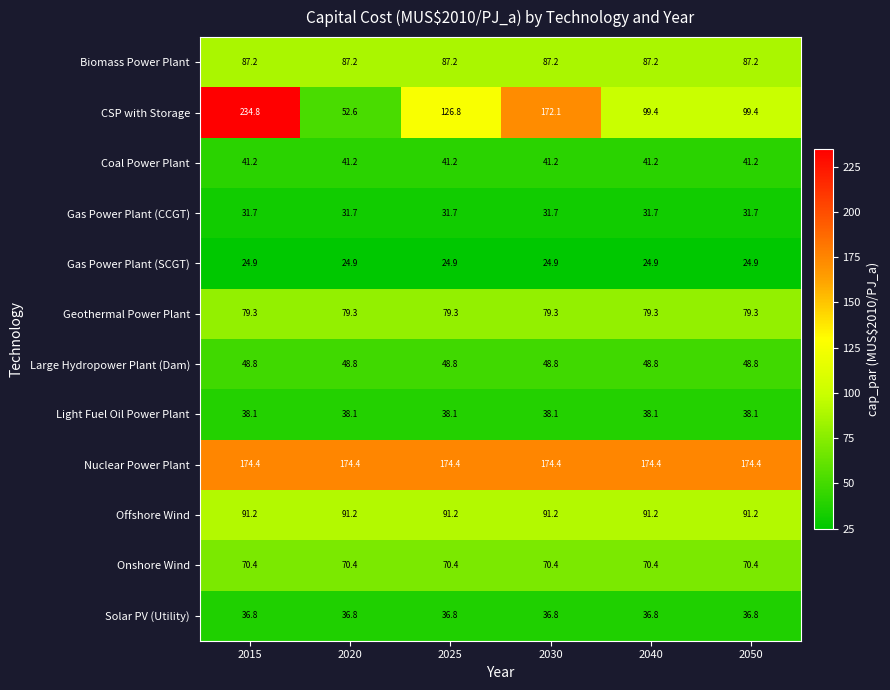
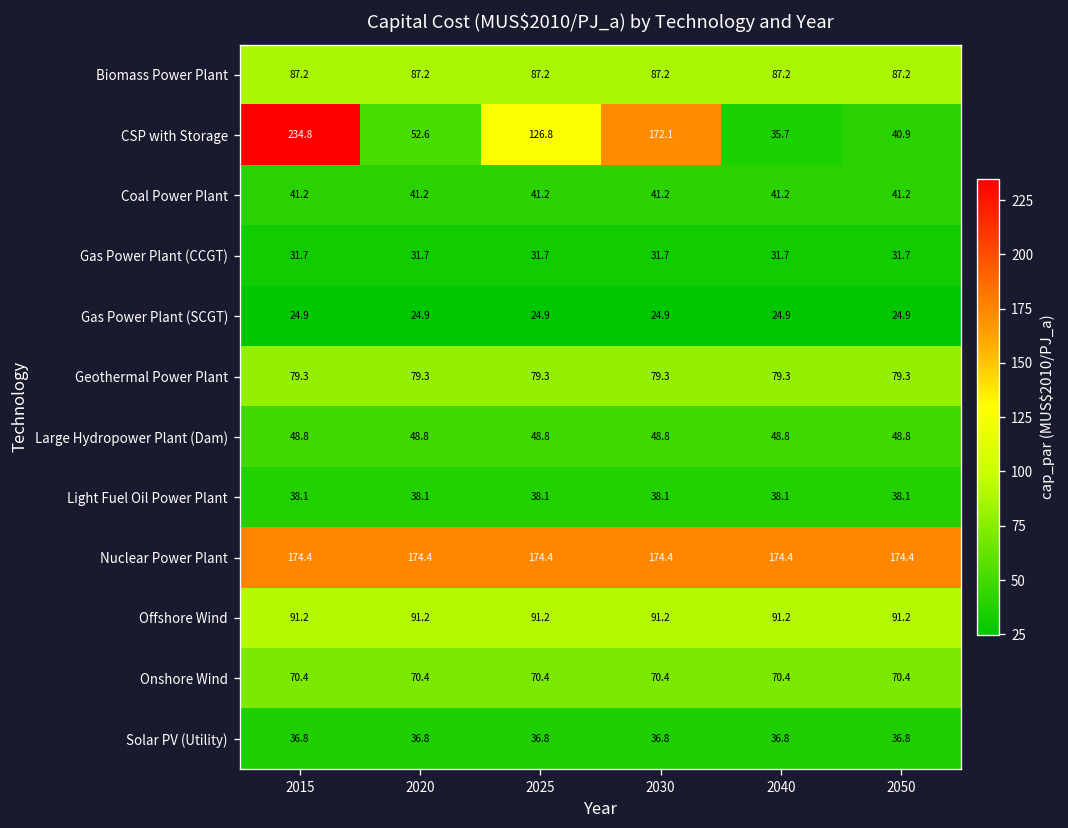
  {
    "Biomass Power Plant": {
      "2015": 87.2,
      "2020": 87.2,
      "2025": 87.2,
      "2030": 87.2,
      "2040": 87.2,
      "2050": 87.2
    },
    "CSP with Storage": {
      "2015": 234.8,
      "2020": 52.6,
      "2025": 126.8,
      "2030": 172.1,
-     "2040": 99.4,
-     "2050": 99.4
+     "2040": 35.7,
+     "2050": 40.9
    },
    "Coal Power Plant": {
      "2015": 41.2,
      "2020": 41.2,
      "2025": 41.2,
      "2030": 41.2,
      "2040": 41.2,
      "2050": 41.2
    },
    "Gas Power Plant (CCGT)": {
      "2015": 31.7,
      "2020": 31.7,
      "2025": 31.7,
      "2030": 31.7,
      "2040": 31.7,
      "2050": 31.7
    },
    "Gas Power Plant (SCGT)": {
      "2015": 24.9,
      "2020": 24.9,
      "2025": 24.9,
      "2030": 24.9,
      "2040": 24.9,
      "2050": 24.9
    },
    "Geothermal Power Plant": {
      "2015": 79.3,
      "2020": 79.3,
      "2025": 79.3,
      "2030": 79.3,
      "2040": 79.3,
      "2050": 79.3
    },
    "Large Hydropower Plant (Dam)": {
      "2015": 48.8,
      "2020": 48.8,
      "2025": 48.8,
      "2030": 48.8,
      "2040": 48.8,
      "2050": 48.8
    },
    "Light Fuel Oil Power Plant": {
      "2015": 38.1,
      "2020": 38.1,
      "2025": 38.1,
      "2030": 38.1,
      "2040": 38.1,
      "2050": 38.1
    },
    "Nuclear Power Plant": {
      "2015": 174.4,
      "2020": 174.4,
      "2025": 174.4,
      "2030": 174.4,
      "2040": 174.4,
      "2050": 174.4
    },
    "Offshore Wind": {
      "2015": 91.2,
      "2020": 91.2,
      "2025": 91.2,
      "2030": 91.2,
      "2040": 91.2,
      "2050": 91.2
    },
    "Onshore Wind": {
      "2015": 70.4,
      "2020": 70.4,
      "2025": 70.4,
      "2030": 70.4,
      "2040": 70.4,
      "2050": 70.4
    },
    "Solar PV (Utility)": {
      "2015": 36.8,
      "2020": 36.8,
      "2025": 36.8,
      "2030": 36.8,
      "2040": 36.8,
      "2050": 36.8
    }
  }
